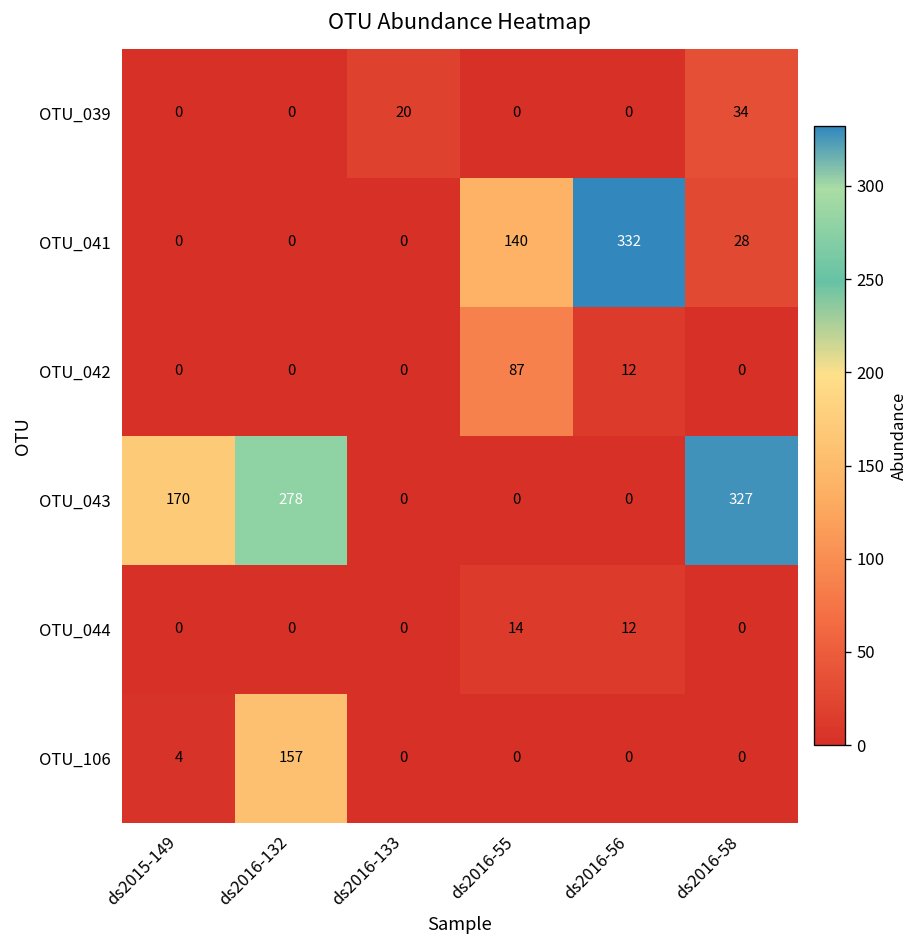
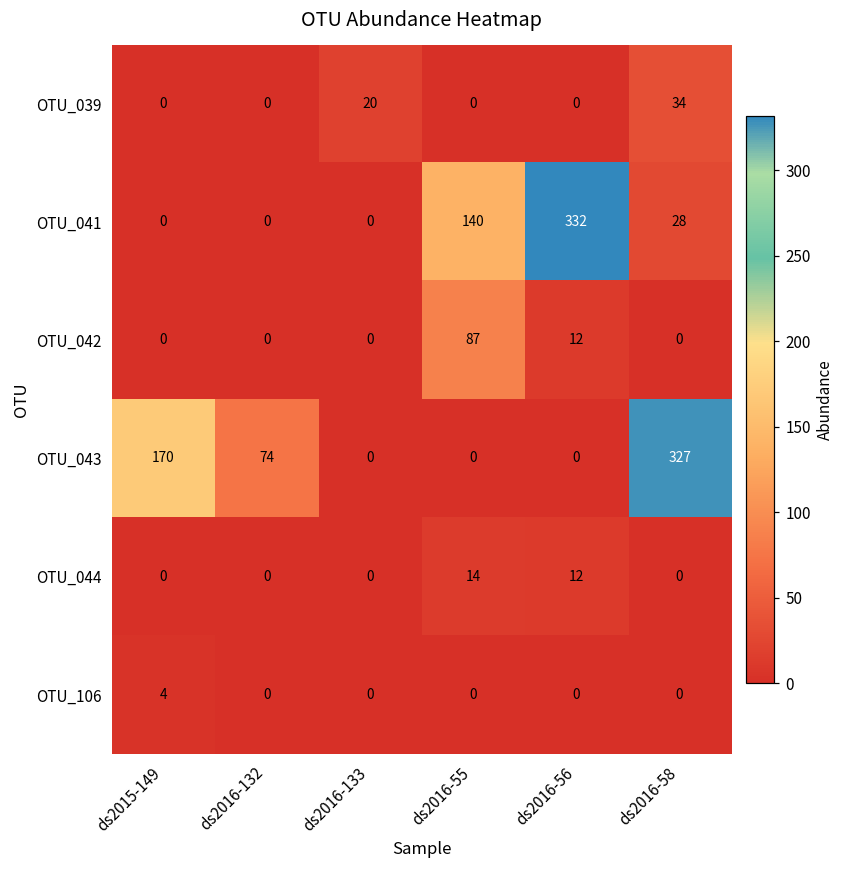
  {
    "OTU_039": {
      "ds2015-149": 0,
      "ds2016-132": 0,
      "ds2016-133": 20,
      "ds2016-55": 0,
      "ds2016-56": 0,
      "ds2016-58": 34
    },
    "OTU_041": {
      "ds2015-149": 0,
      "ds2016-132": 0,
      "ds2016-133": 0,
      "ds2016-55": 140,
      "ds2016-56": 332,
      "ds2016-58": 28
    },
    "OTU_042": {
      "ds2015-149": 0,
      "ds2016-132": 0,
      "ds2016-133": 0,
      "ds2016-55": 87,
      "ds2016-56": 12,
      "ds2016-58": 0
    },
    "OTU_043": {
      "ds2015-149": 170,
-     "ds2016-132": 278,
+     "ds2016-132": 74,
      "ds2016-133": 0,
      "ds2016-55": 0,
      "ds2016-56": 0,
      "ds2016-58": 327
    },
    "OTU_044": {
      "ds2015-149": 0,
      "ds2016-132": 0,
      "ds2016-133": 0,
      "ds2016-55": 14,
      "ds2016-56": 12,
      "ds2016-58": 0
    },
    "OTU_106": {
      "ds2015-149": 4,
-     "ds2016-132": 157,
+     "ds2016-132": 0,
      "ds2016-133": 0,
      "ds2016-55": 0,
      "ds2016-56": 0,
      "ds2016-58": 0
    }
  }
